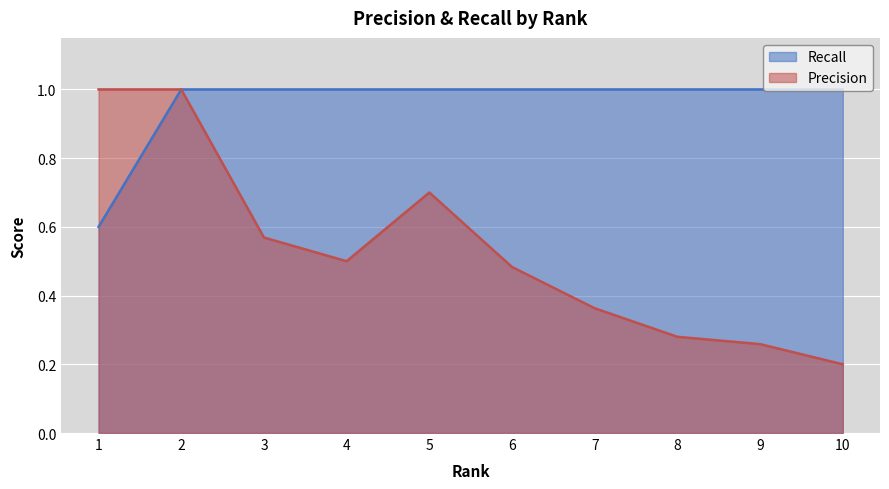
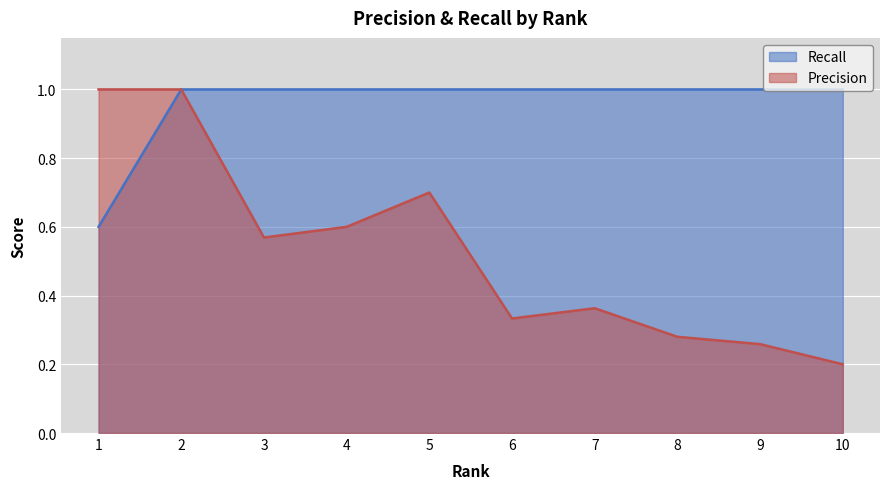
  {
    "Recall": {
      "1": 0.60,
      "3": 1.00,
      "4": 1.00,
      "5": 1.00,
      "6": 1.00,
      "7": 1.00,
      "8": 1.00,
      "9": 1.00
    },
    "Precision": {
      "1": 1.00,
      "3": 0.57,
-     "4": 0.5,
+     "4": 0.6,
      "5": 0.70,
-     "6": 0.48,
+     "6": 0.33,
      "7": 0.36,
      "8": 0.28,
      "9": 0.26,
      "10": 0.20
    }
  }
